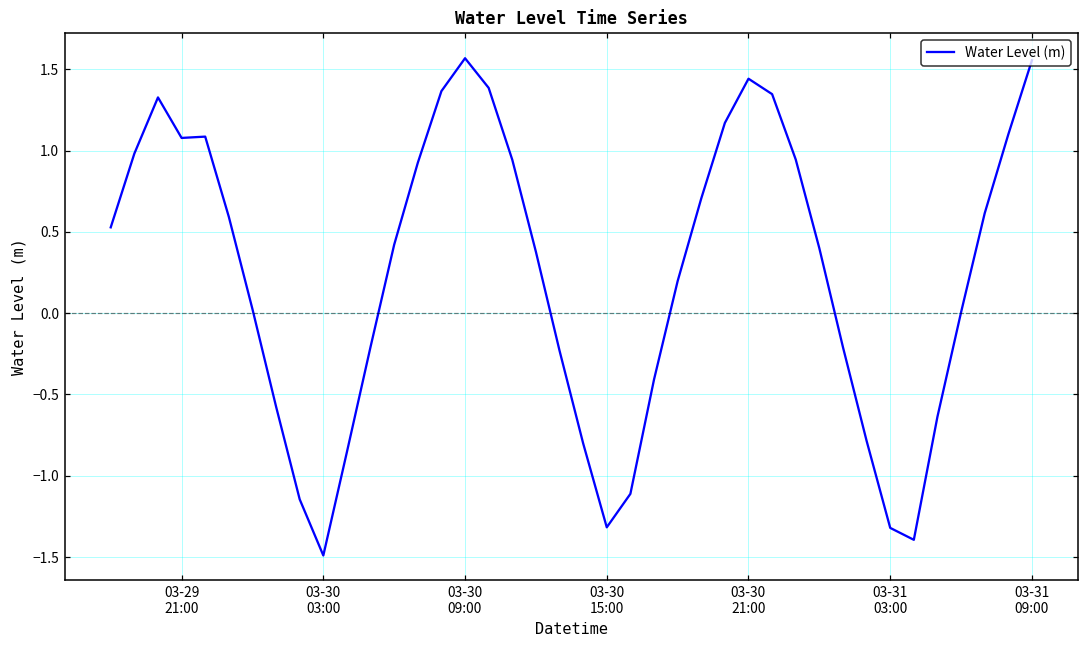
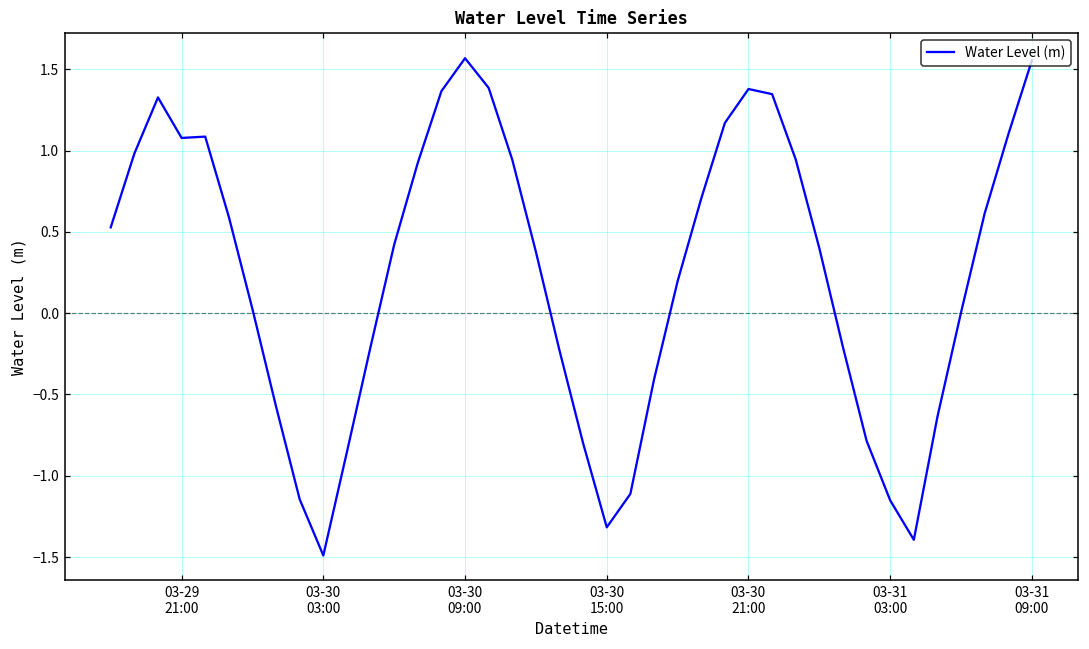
  {
    "03-29 21:00": 1.08,
    "03-30 03:00": -1.49,
    "03-30 09:00": 1.57,
    "03-30 15:00": -1.32,
-   "03-30 21:00": 1.44,
-   "03-31 03:00": -1.32
+   "03-30 21:00": 1.38,
+   "03-31 03:00": -1.15
  }
